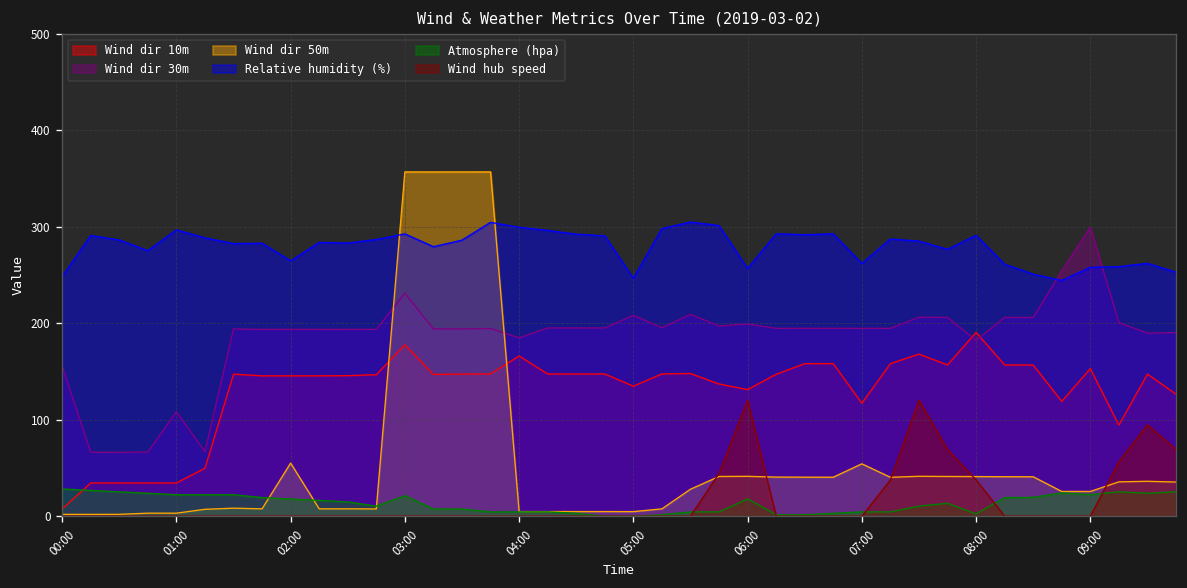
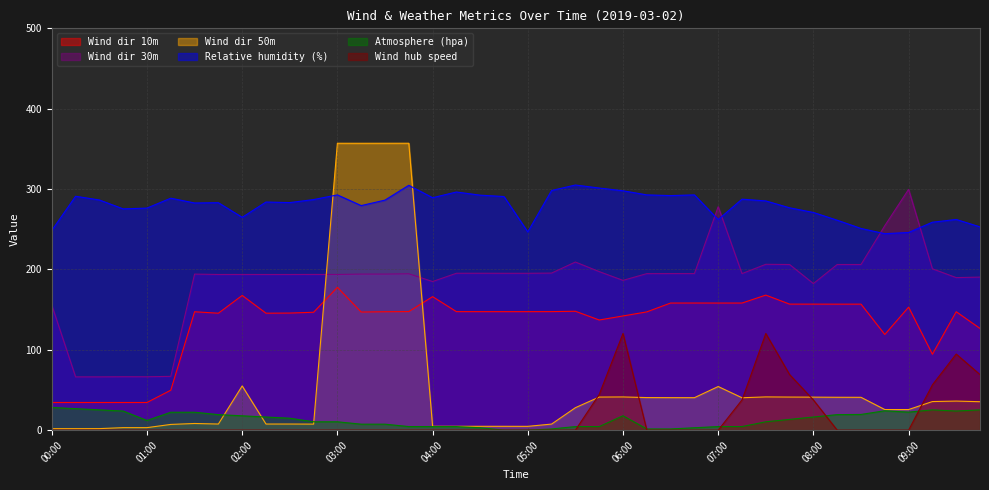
  {
    "Wind dir 10m": {
-     "00:00": 10,
+     "00:00": 30,
      "01:00": 30,
-     "02:00": 150,
+     "02:00": 170,
      "03:00": 180,
      "04:00": 170,
-     "05:00": 130,
-     "06:00": 130,
-     "07:00": 120,
-     "08:00": 190,
+     "05:00": 150,
+     "06:00": 140,
+     "07:00": 160,
+     "08:00": 160,
      "09:00": 150
    },
    "Wind dir 30m": {
      "00:00": 160,
-     "01:00": 110,
+     "01:00": 70,
      "02:00": 190,
-     "03:00": 230,
+     "03:00": 190,
      "04:00": 180,
-     "05:00": 210,
-     "06:00": 200,
-     "07:00": 190,
+     "05:00": 200,
+     "06:00": 190,
+     "07:00": 280,
      "08:00": 180,
      "09:00": 300
    },
    "Wind dir 50m": {
      "01:00": 0,
      "02:00": 60,
      "03:00": 360,
      "05:00": 0,
      "06:00": 40,
      "07:00": 50,
      "08:00": 40,
      "09:00": 30
    },
    "Relative humidity (%)": {
      "00:00": 250,
-     "01:00": 300,
+     "01:00": 280,
      "02:00": 260,
      "03:00": 290,
-     "04:00": 300,
+     "04:00": 290,
      "05:00": 250,
-     "06:00": 260,
+     "06:00": 300,
      "07:00": 260,
-     "08:00": 290,
-     "09:00": 260
+     "08:00": 270,
+     "09:00": 250
    },
    "Atmosphere (hpa)": {
      "00:00": 30,
-     "01:00": 20,
+     "01:00": 10,
      "02:00": 20,
-     "03:00": 20,
+     "03:00": 10,
      "06:00": 20,
      "07:00": 0,
-     "08:00": 0,
+     "08:00": 20,
      "09:00": 20
    },
    "Wind hub speed": {
      "01:00": 0,
      "02:00": 0,
      "03:00": 0,
      "04:00": 0,
      "06:00": 120,
      "07:00": 0,
      "08:00": 40,
      "09:00": 0
    }
  }
